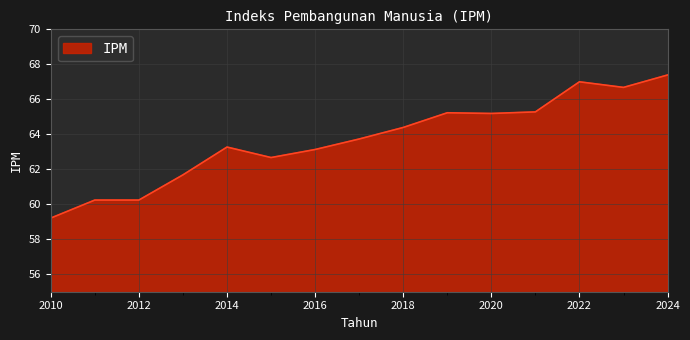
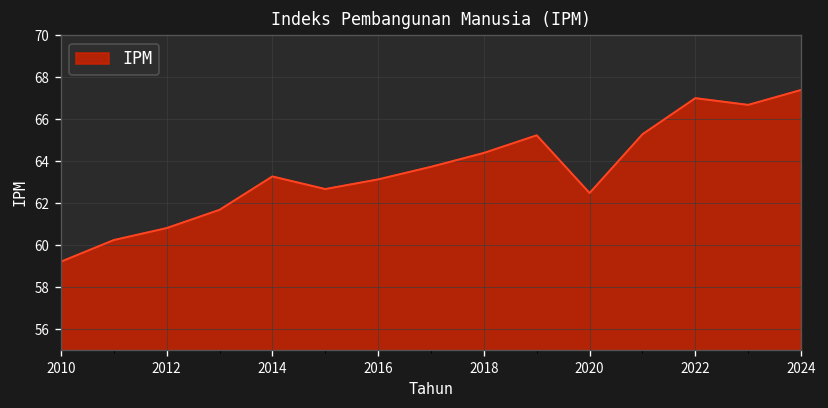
  {
    "2010": 59.2,
-   "2012": 60.2,
+   "2012": 60.8,
    "2014": 63.3,
    "2016": 63.1,
    "2018": 64.4,
-   "2020": 65.2,
+   "2020": 62.5,
    "2022": 67.0,
    "2024": 67.4
  }
